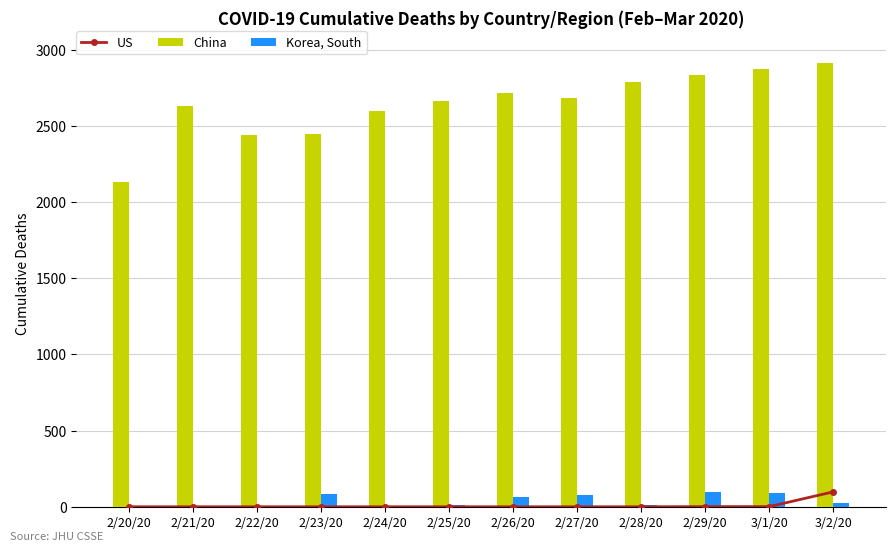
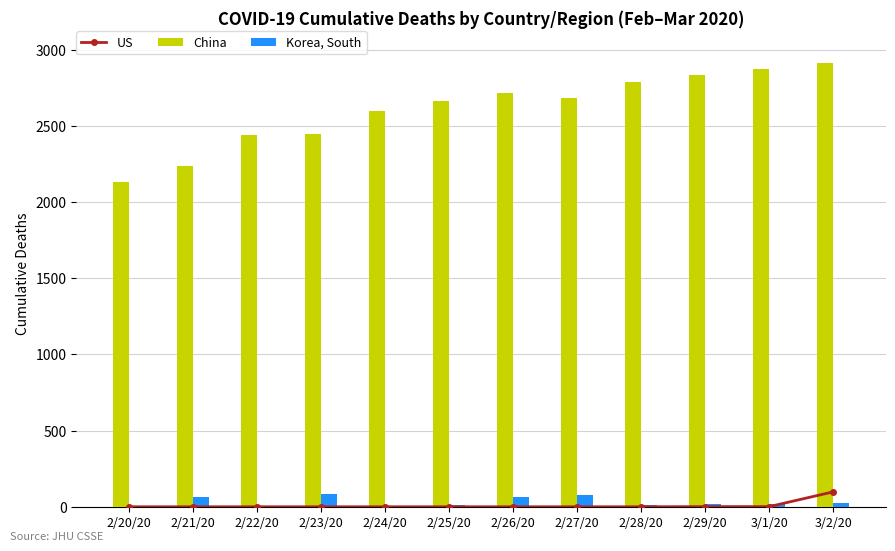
  {
    "China": {
      "2/20/20": 2130,
-     "2/21/20": 2630,
+     "2/21/20": 2240,
      "2/22/20": 2440,
      "2/23/20": 2450,
      "2/24/20": 2600,
      "2/25/20": 2670,
      "2/26/20": 2720,
      "2/27/20": 2680,
      "2/28/20": 2790,
      "2/29/20": 2840,
      "3/1/20": 2870,
      "3/2/20": 2910
    },
    "US": {
      "2/20/20": 0,
      "2/21/20": 0,
      "2/22/20": 0,
      "2/23/20": 0,
      "2/24/20": 0,
      "2/25/20": 0,
      "2/26/20": 0,
      "2/27/20": 0,
      "2/28/20": 0,
      "2/29/20": 0,
      "3/1/20": 0,
      "3/2/20": 100
    },
    "Korea, South": {
-     "2/21/20": 0,
+     "2/21/20": 60,
      "2/23/20": 80,
      "2/26/20": 70,
      "2/27/20": 80,
-     "2/29/20": 100,
-     "3/1/20": 90,
+     "2/29/20": 20,
+     "3/1/20": 20,
      "3/2/20": 30
    }
  }
